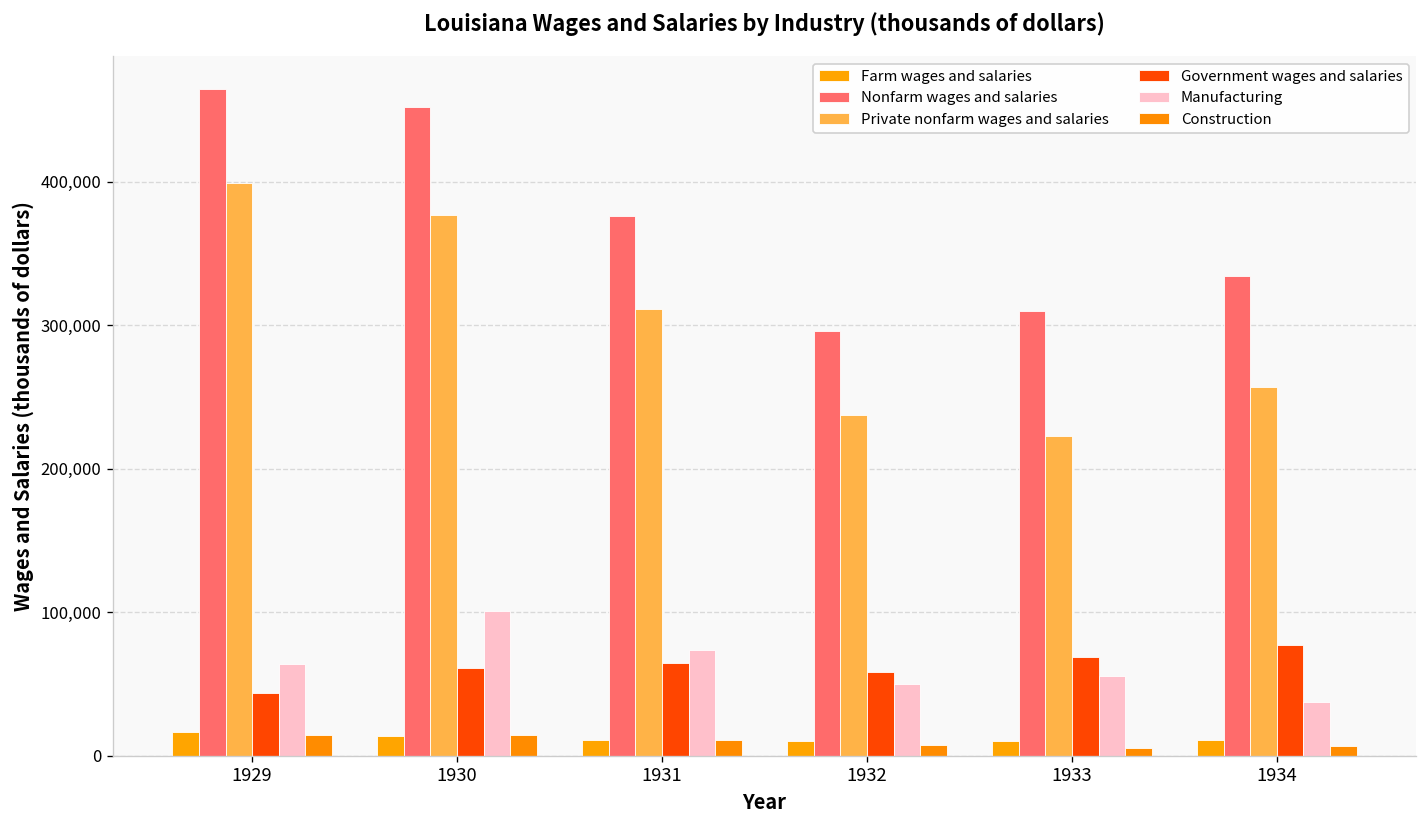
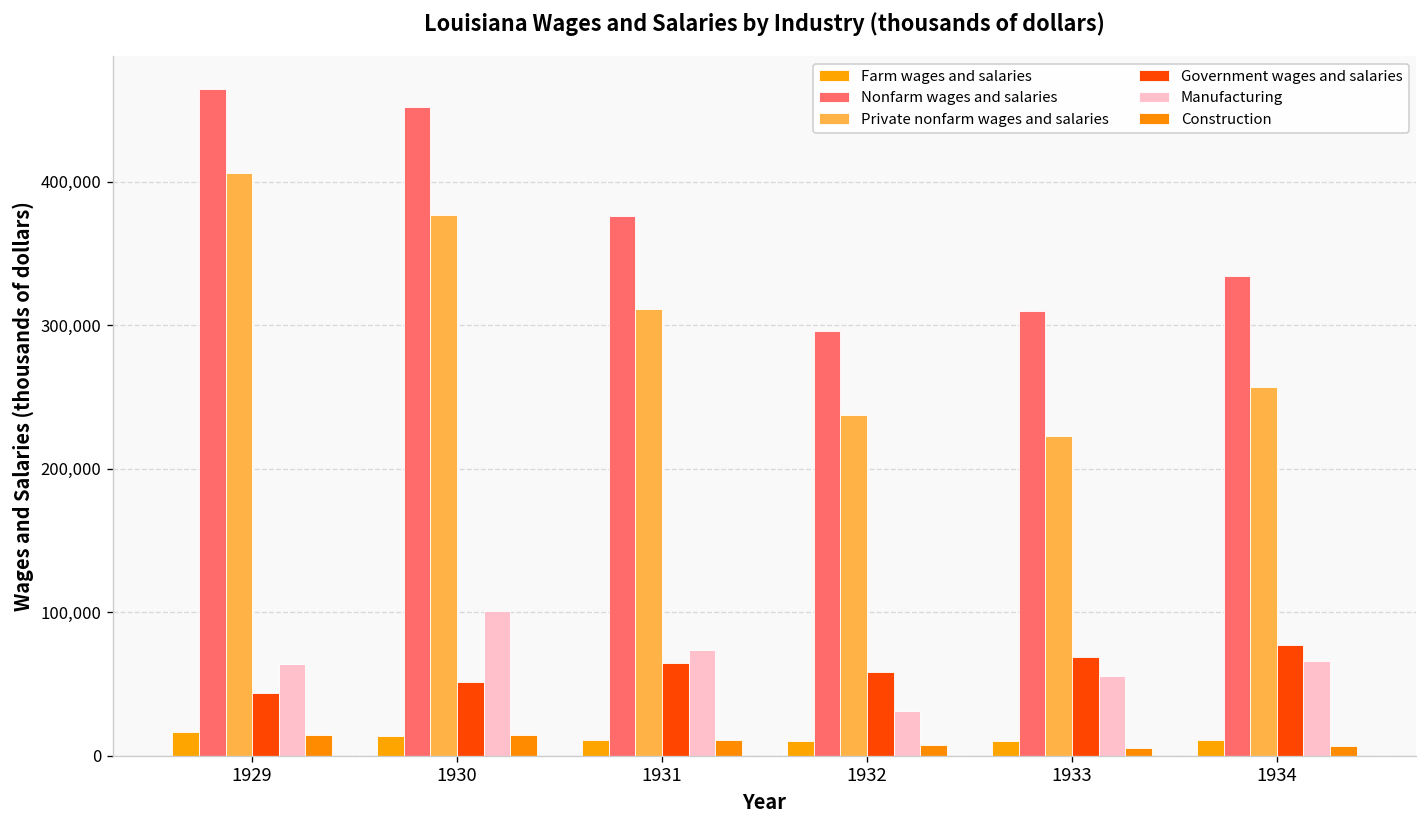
  {
    "Nonfarm wages and salaries": {
      "1929": "464,000",
      "1930": "452,000",
      "1931": "376,000",
      "1932": "296,000",
      "1933": "310,000",
      "1934": "334,000"
    },
    "Private nonfarm wages and salaries": {
-     "1929": "399,000",
+     "1929": "406,000",
      "1930": "377,000",
      "1931": "311,000",
      "1932": "237,000",
      "1933": "223,000",
      "1934": "257,000"
    },
    "Government wages and salaries": {
      "1929": "43,000",
-     "1930": "61,000",
+     "1930": "51,000",
      "1931": "65,000",
      "1932": "59,000",
      "1933": "69,000",
      "1934": "77,000"
    },
    "Manufacturing": {
      "1929": "64,000",
      "1930": "101,000",
      "1931": "73,000",
-     "1932": "50,000",
+     "1932": "31,000",
      "1933": "56,000",
-     "1934": "37,000"
+     "1934": "66,000"
    }
  }
